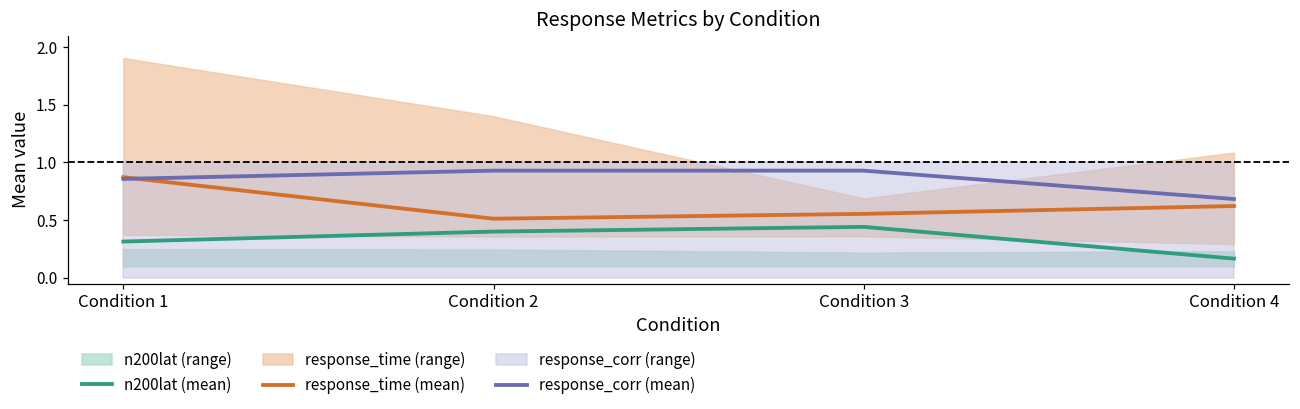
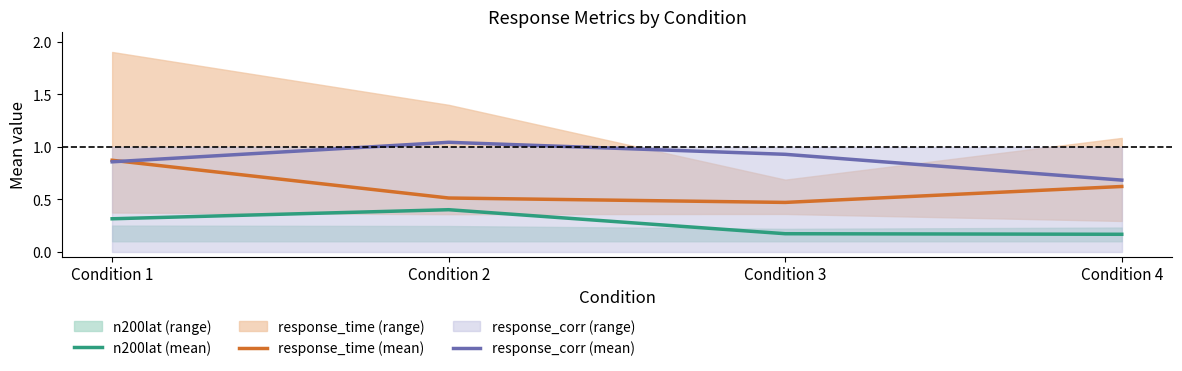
  {
    "n200lat (mean)": {
      "Condition 1": 0.31,
      "Condition 2": 0.40,
-     "Condition 3": 0.44,
+     "Condition 3": 0.17,
      "Condition 4": 0.17
    },
    "response_time (mean)": {
      "Condition 2": 0.51,
-     "Condition 3": 0.55,
+     "Condition 3": 0.47,
      "Condition 4": 0.62
    },
    "response_corr (mean)": {
-     "Condition 2": 0.93,
+     "Condition 2": 1.04,
      "Condition 3": 0.93,
      "Condition 4": 0.68
    }
  }
